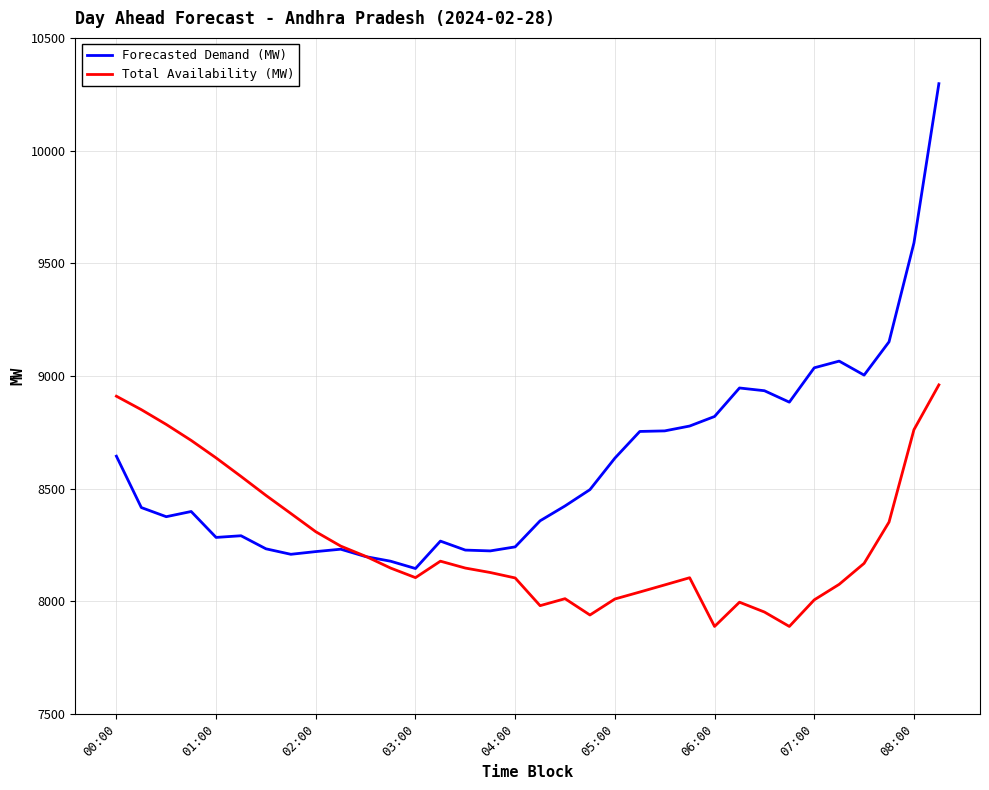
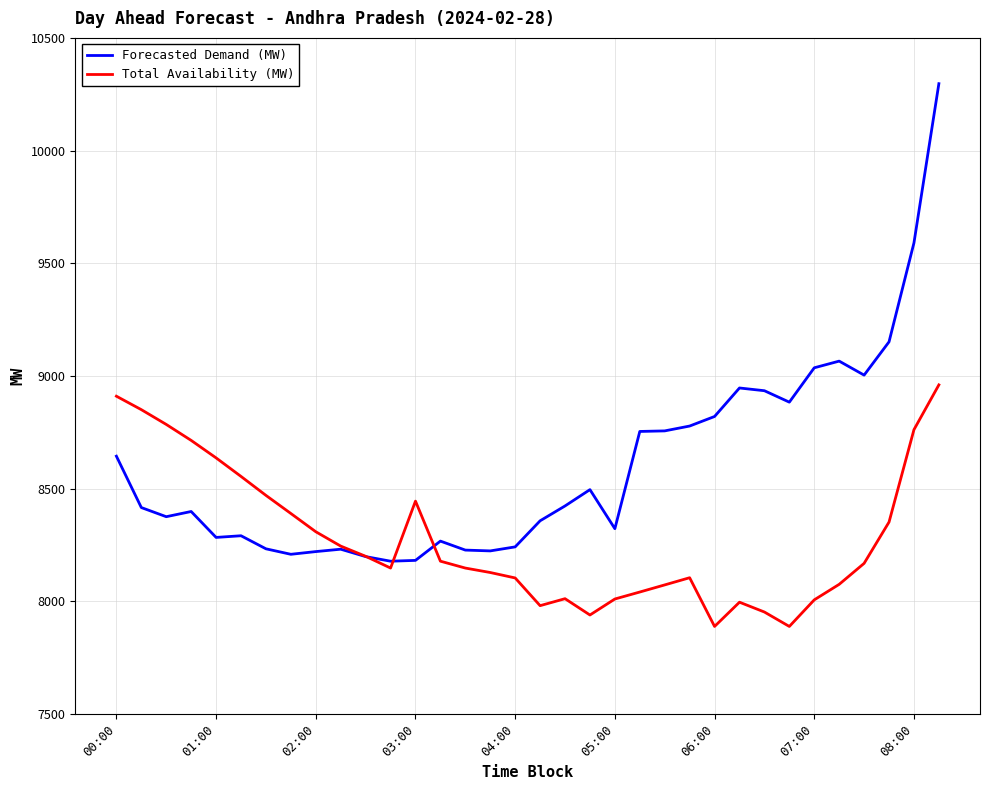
  {
    "Forecasted Demand (MW)": {
      "00:00": 8640,
      "01:00": 8280,
      "02:00": 8220,
-     "03:00": 8150,
+     "03:00": 8180,
      "04:00": 8240,
-     "05:00": 8640,
+     "05:00": 8320,
      "06:00": 8820,
      "07:00": 9040,
      "08:00": 9590
    },
    "Total Availability (MW)": {
      "00:00": 8910,
      "01:00": 8640,
      "02:00": 8310,
-     "03:00": 8110,
+     "03:00": 8440,
      "04:00": 8100,
      "05:00": 8010,
      "06:00": 7890,
      "07:00": 8010,
      "08:00": 8760
    }
  }
